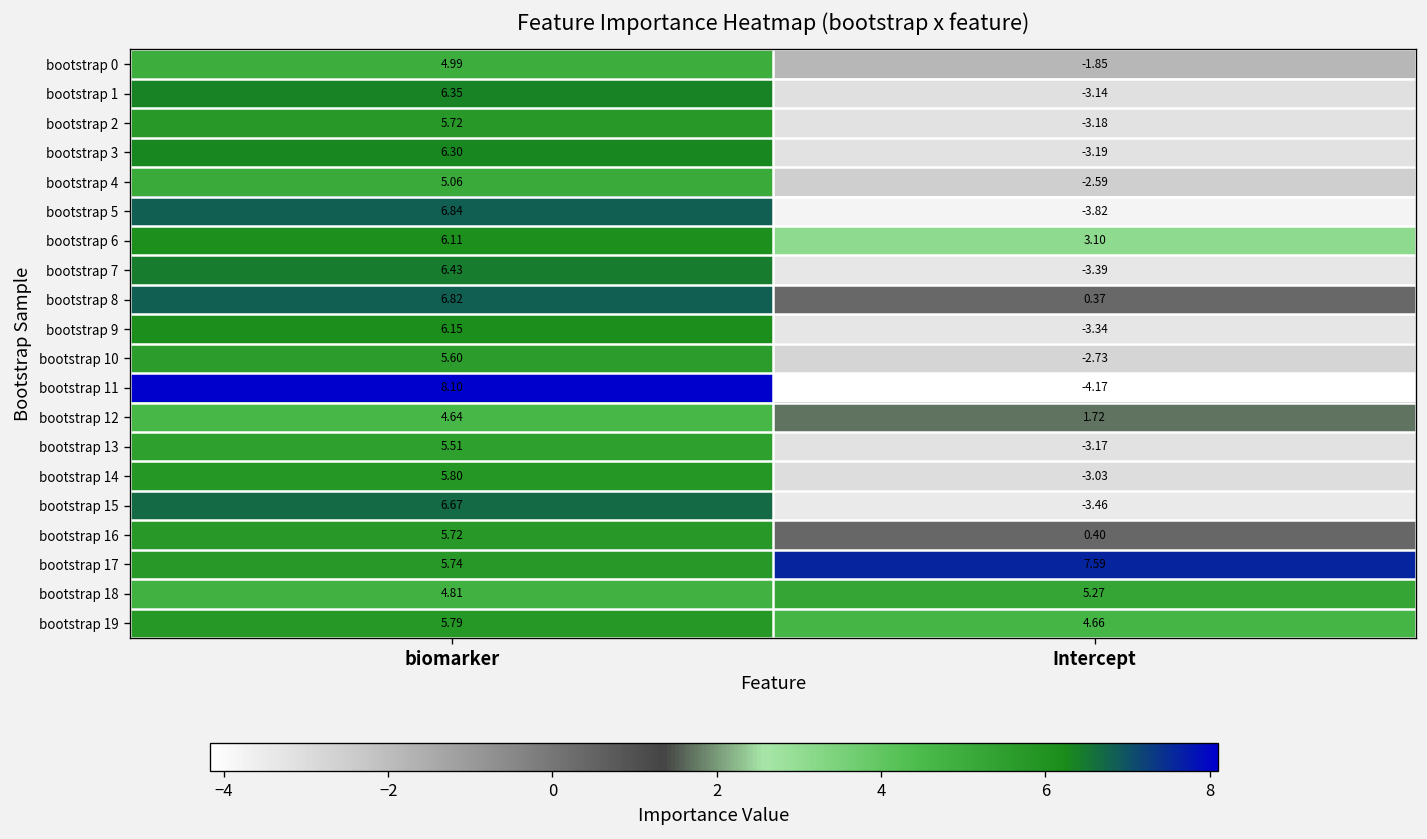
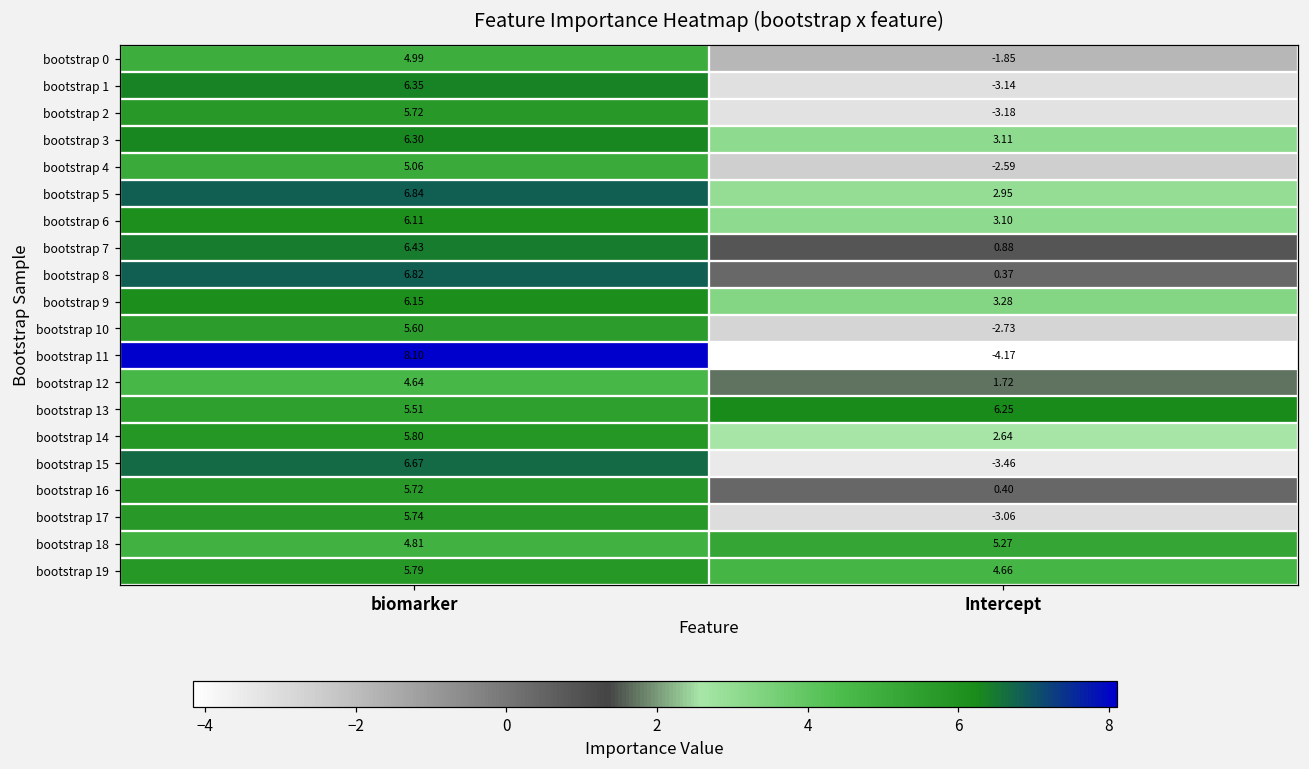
  {
    "bootstrap 0": {
      "biomarker": 4.99,
      "Intercept": -1.85
    },
    "bootstrap 1": {
      "biomarker": 6.35,
      "Intercept": -3.14
    },
    "bootstrap 2": {
      "biomarker": 5.72,
      "Intercept": -3.18
    },
    "bootstrap 3": {
      "biomarker": 6.30,
-     "Intercept": -3.19
+     "Intercept": 3.11
    },
    "bootstrap 4": {
      "biomarker": 5.06,
      "Intercept": -2.59
    },
    "bootstrap 5": {
      "biomarker": 6.84,
-     "Intercept": -3.82
+     "Intercept": 2.95
    },
    "bootstrap 6": {
      "biomarker": 6.11,
      "Intercept": 3.10
    },
    "bootstrap 7": {
      "biomarker": 6.43,
-     "Intercept": -3.39
+     "Intercept": 0.88
    },
    "bootstrap 8": {
      "biomarker": 6.82,
      "Intercept": 0.37
    },
    "bootstrap 9": {
      "biomarker": 6.15,
-     "Intercept": -3.34
+     "Intercept": 3.28
    },
    "bootstrap 10": {
      "biomarker": 5.60,
      "Intercept": -2.73
    },
    "bootstrap 11": {
      "biomarker": 8.10,
      "Intercept": -4.17
    },
    "bootstrap 12": {
      "biomarker": 4.64,
      "Intercept": 1.72
    },
    "bootstrap 13": {
      "biomarker": 5.51,
-     "Intercept": -3.17
+     "Intercept": 6.25
    },
    "bootstrap 14": {
      "biomarker": 5.80,
-     "Intercept": -3.03
+     "Intercept": 2.64
    },
    "bootstrap 15": {
      "biomarker": 6.67,
      "Intercept": -3.46
    },
    "bootstrap 16": {
      "biomarker": 5.72,
      "Intercept": 0.40
    },
    "bootstrap 17": {
      "biomarker": 5.74,
-     "Intercept": 7.59
+     "Intercept": -3.06
    },
    "bootstrap 18": {
      "biomarker": 4.81,
      "Intercept": 5.27
    },
    "bootstrap 19": {
      "biomarker": 5.79,
      "Intercept": 4.66
    }
  }
